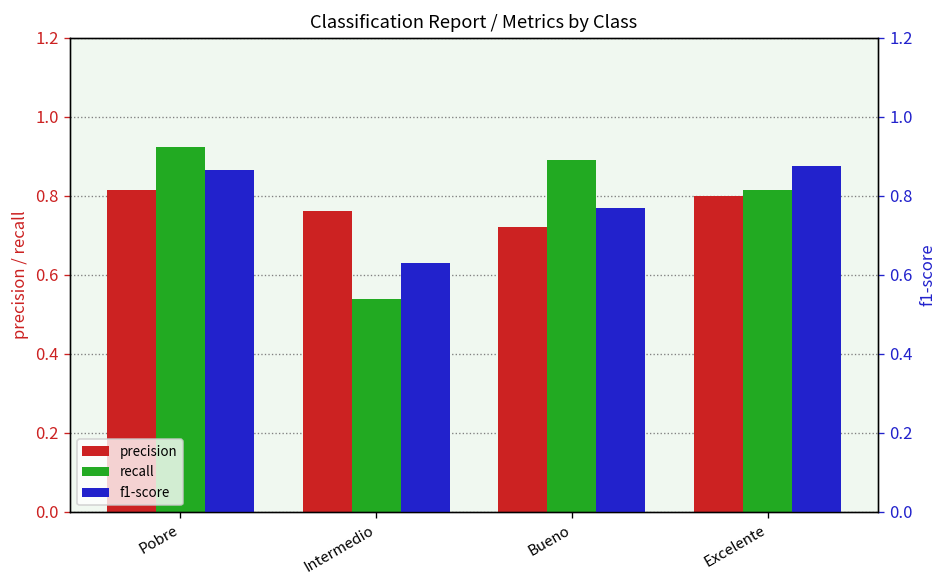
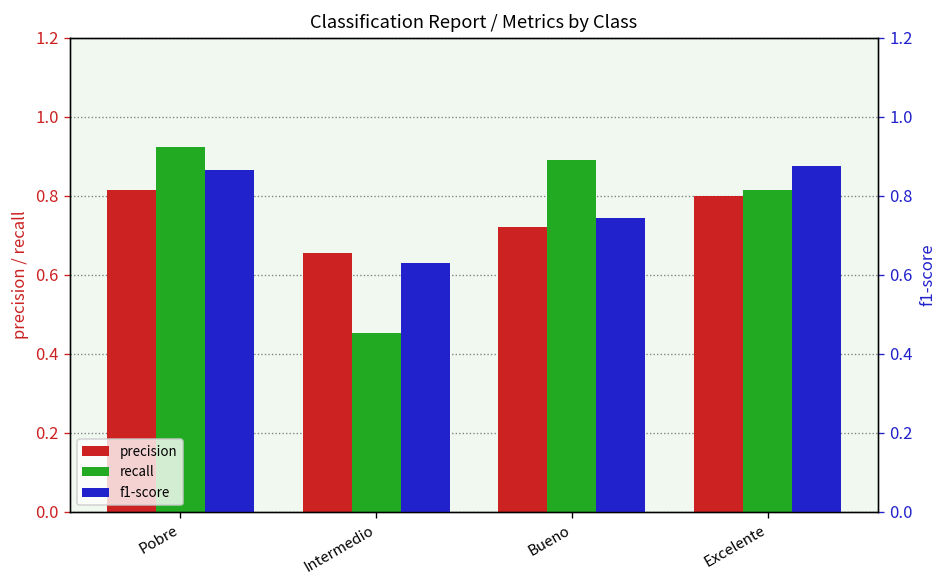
  {
    "precision": {
      "Pobre": 0.82,
-     "Intermedio": 0.76,
+     "Intermedio": 0.65,
      "Bueno": 0.72,
      "Excelente": 0.80
    },
    "recall": {
      "Pobre": 0.92,
-     "Intermedio": 0.54,
+     "Intermedio": 0.45,
      "Bueno": 0.89,
      "Excelente": 0.81
    },
    "f1-score": {
      "Pobre": 0.87,
      "Intermedio": 0.63,
-     "Bueno": 0.77,
+     "Bueno": 0.74,
      "Excelente": 0.87
    }
  }
